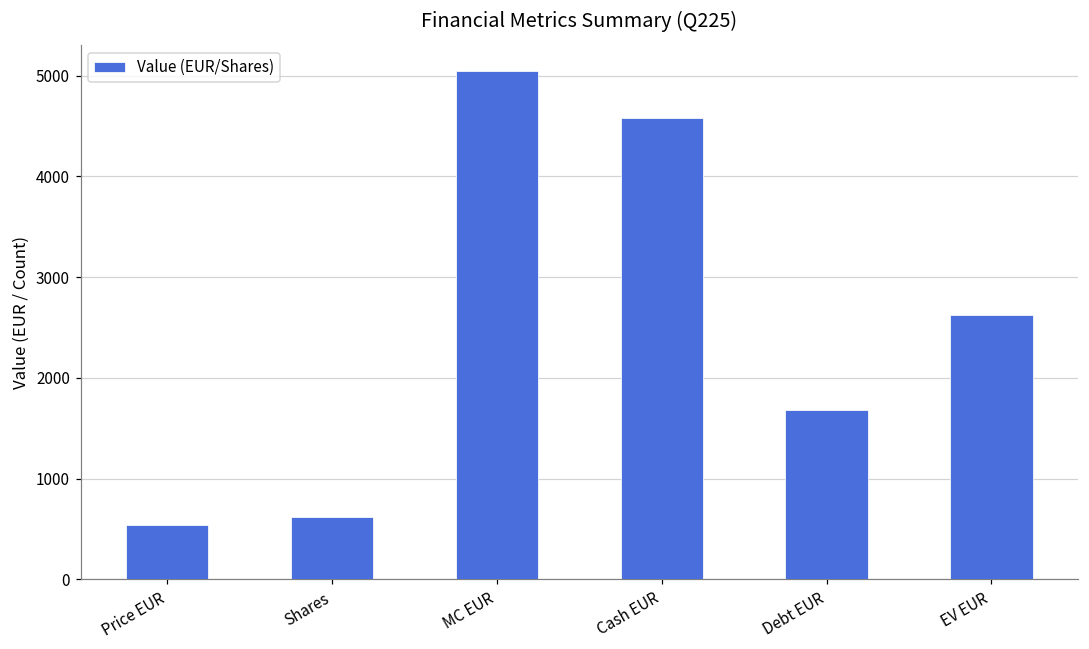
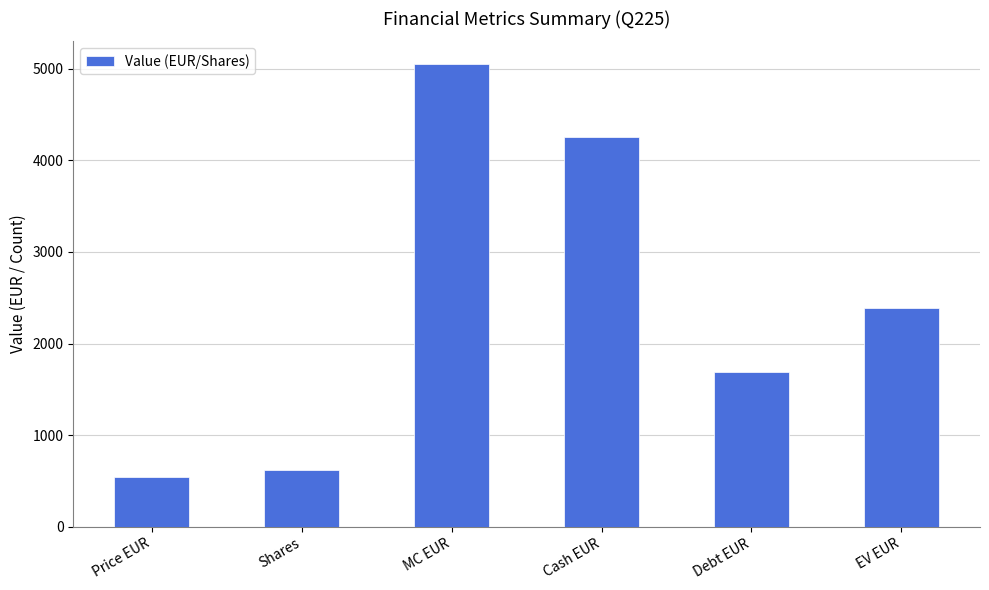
  {
    "Price EUR": 500,
    "Shares": 600,
    "MC EUR": 5000,
-   "Cash EUR": 4600,
+   "Cash EUR": 4300,
    "Debt EUR": 1700,
-   "EV EUR": 2600
+   "EV EUR": 2400
  }
